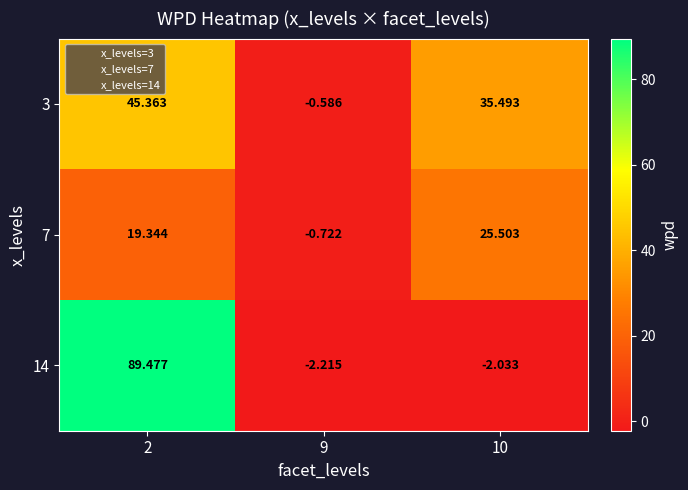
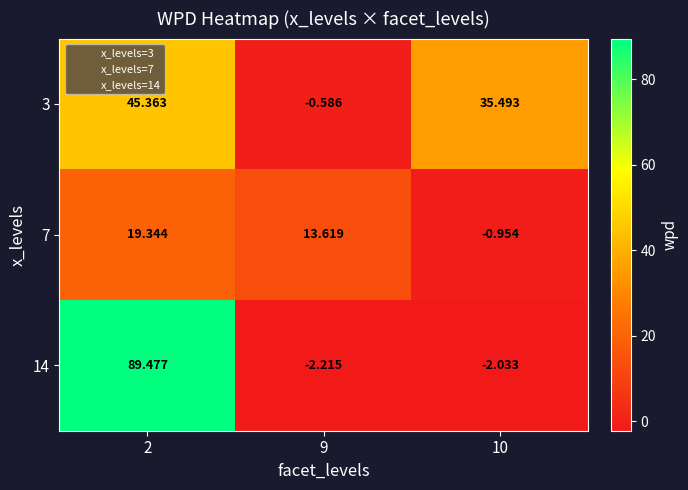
  {
    "3": {
      "2": 45.363,
      "9": -0.586,
      "10": 35.493
    },
    "7": {
      "2": 19.344,
-     "9": -0.722,
-     "10": 25.503
+     "9": 13.619,
+     "10": -0.954
    },
    "14": {
      "2": 89.477,
      "9": -2.215,
      "10": -2.033
    }
  }
